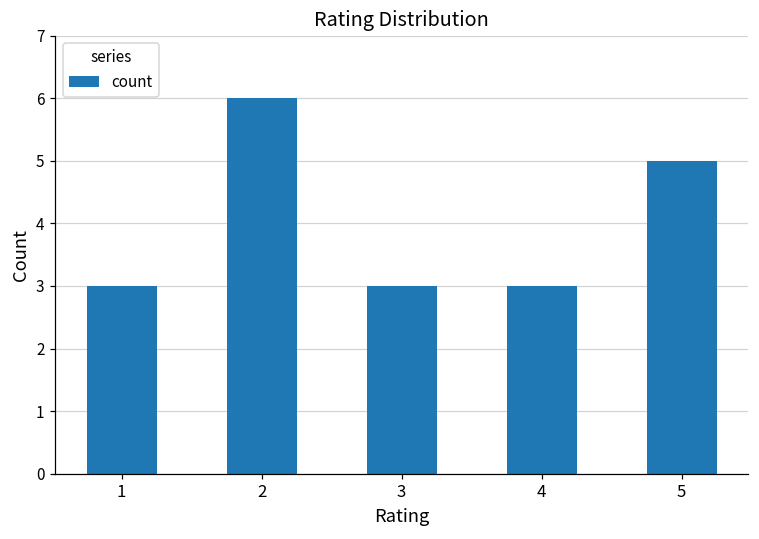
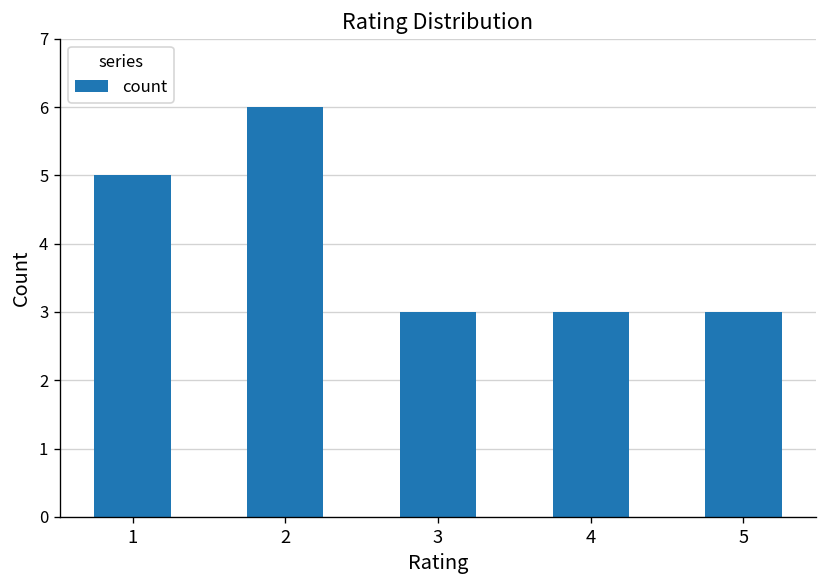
  {
-   "1": 3,
+   "1": 5,
    "2": 6,
    "3": 3,
    "4": 3,
-   "5": 5
+   "5": 3
  }
